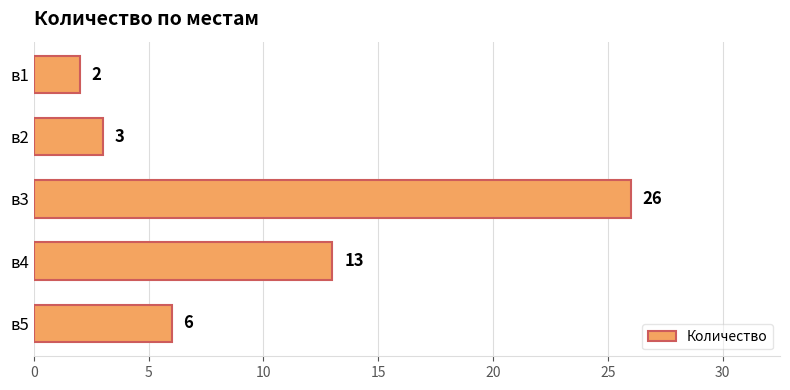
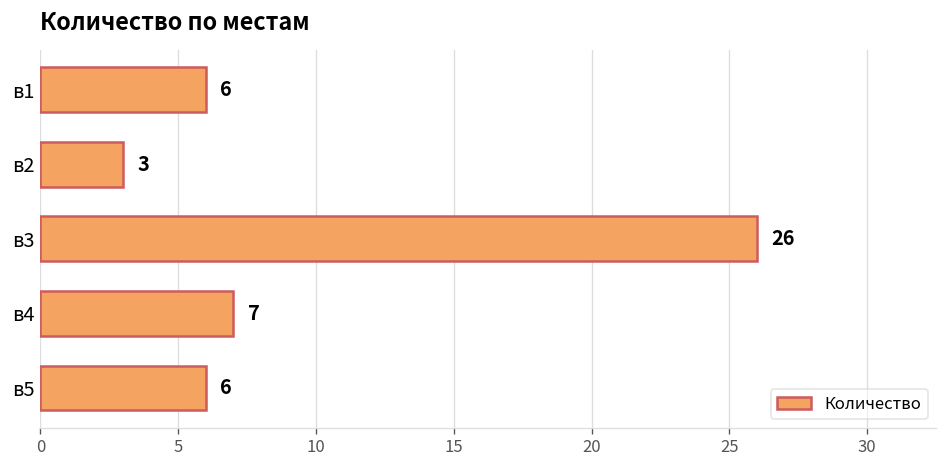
  {
-   "в1": 2,
+   "в1": 6,
    "в2": 3,
    "в3": 26,
-   "в4": 13,
+   "в4": 7,
    "в5": 6
  }
